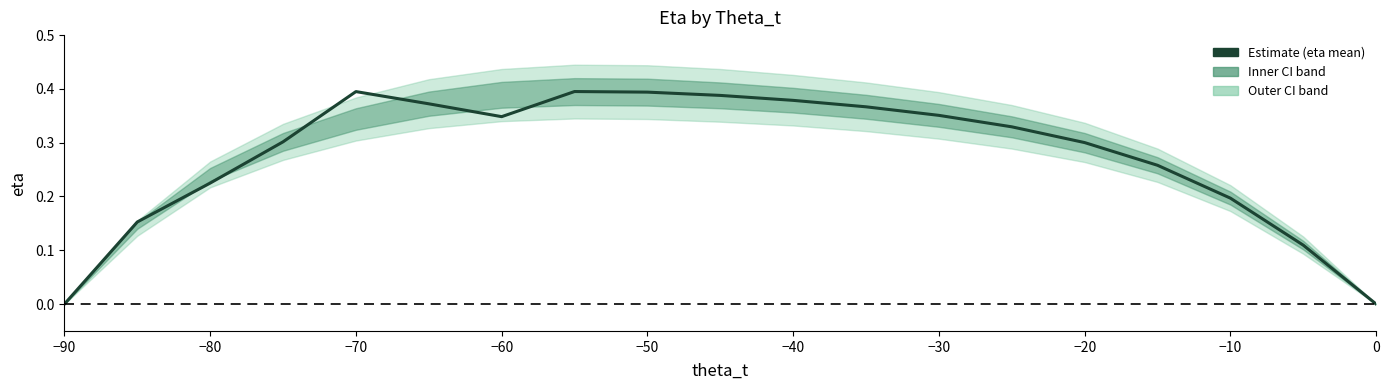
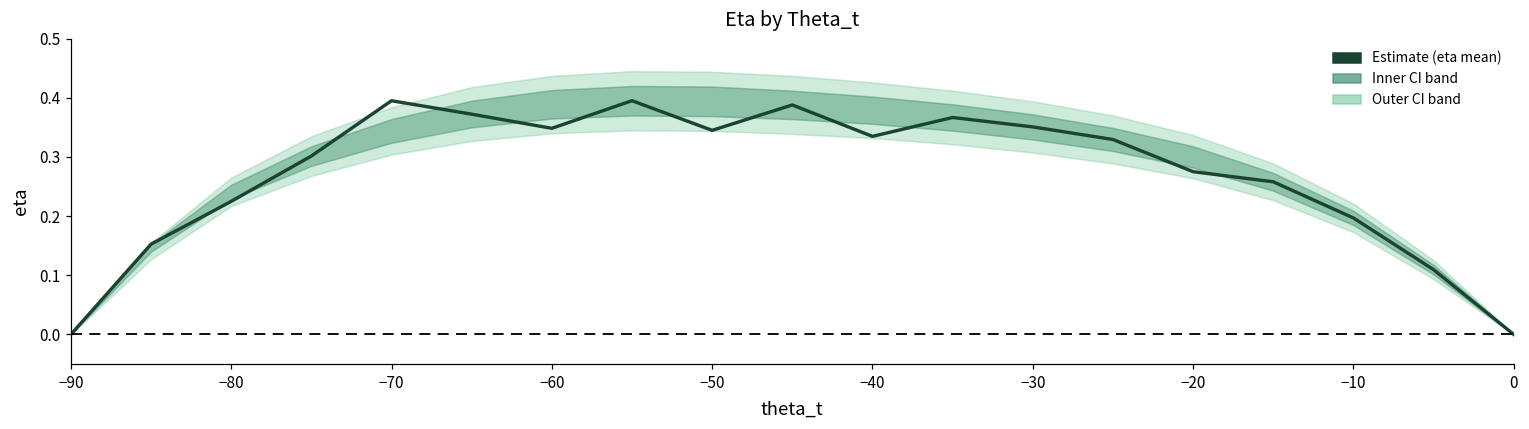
  {
    "Estimate (eta mean)": {
      "−80": 0.22,
      "−70": 0.40,
      "−60": 0.35,
-     "−50": 0.39,
-     "−40": 0.38,
+     "−50": 0.35,
+     "−40": 0.33,
      "−30": 0.35,
-     "−20": 0.30,
+     "−20": 0.28,
      "−10": 0.20
    }
  }
